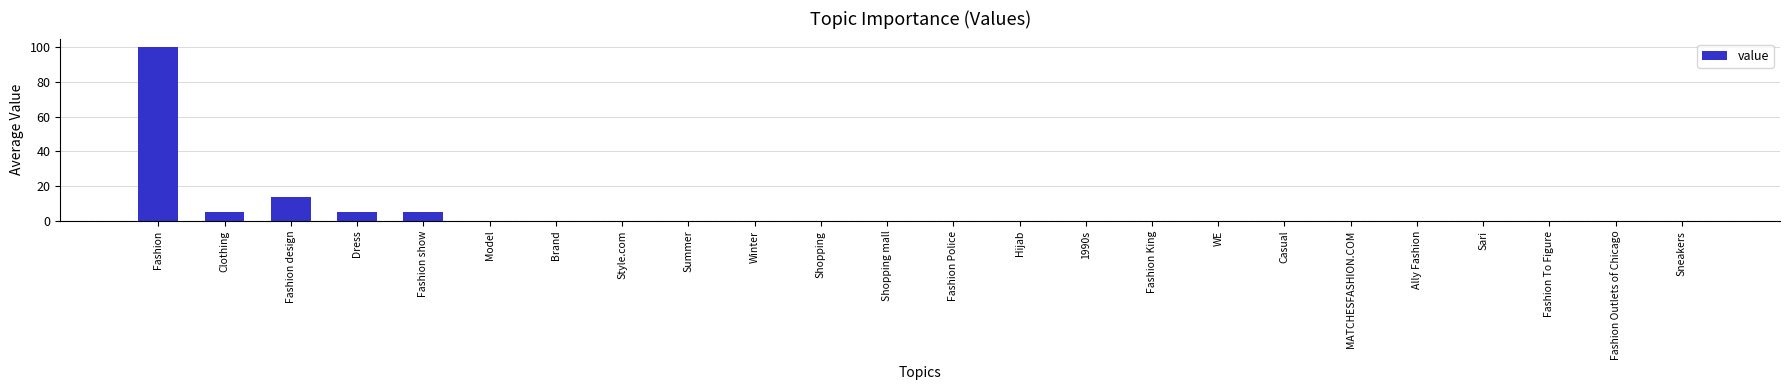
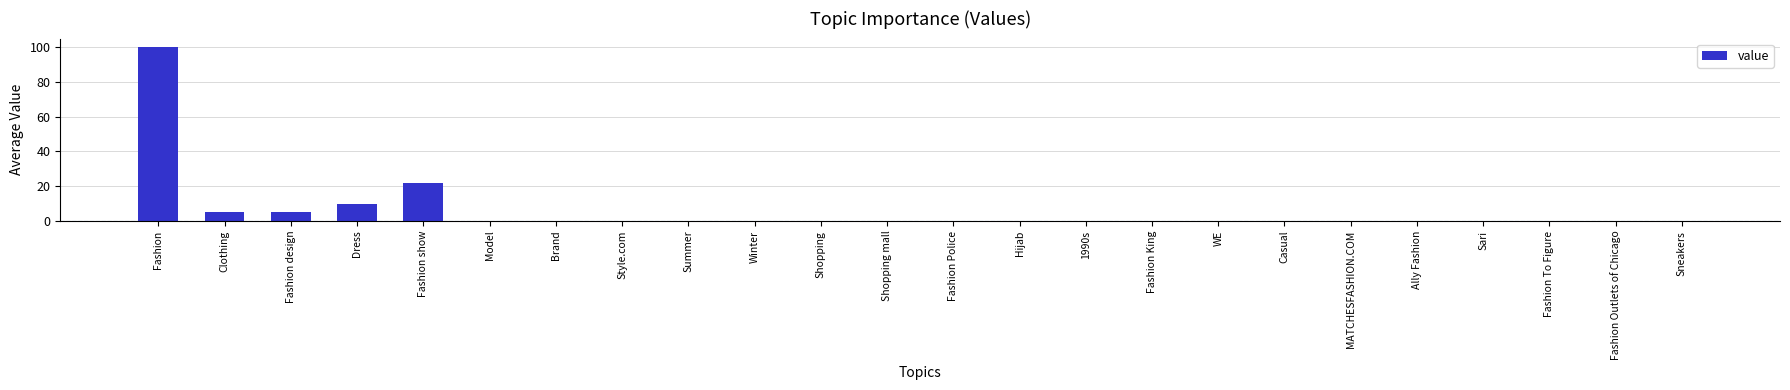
  {
    "Fashion": 100,
    "Clothing": 5,
-   "Fashion design": 14,
-   "Dress": 5,
-   "Fashion show": 5,
+   "Fashion design": 5,
+   "Dress": 10,
+   "Fashion show": 22,
    "Model": 0,
    "Brand": 0,
    "Style.com": 0,
    "Summer": 0,
    "Winter": 0,
    "Shopping": 0,
    "Shopping mall": 0,
    "Fashion Police": 0,
    "Hijab": 0,
    "1990s": 0,
    "Fashion King": 0,
    "WE": 0,
    "Casual": 0,
    "MATCHESFASHION.COM": 0,
    "Ally Fashion": 0,
    "Sari": 0,
    "Fashion To Figure": 0,
    "Fashion Outlets of Chicago": 0,
    "Sneakers": 0
  }
